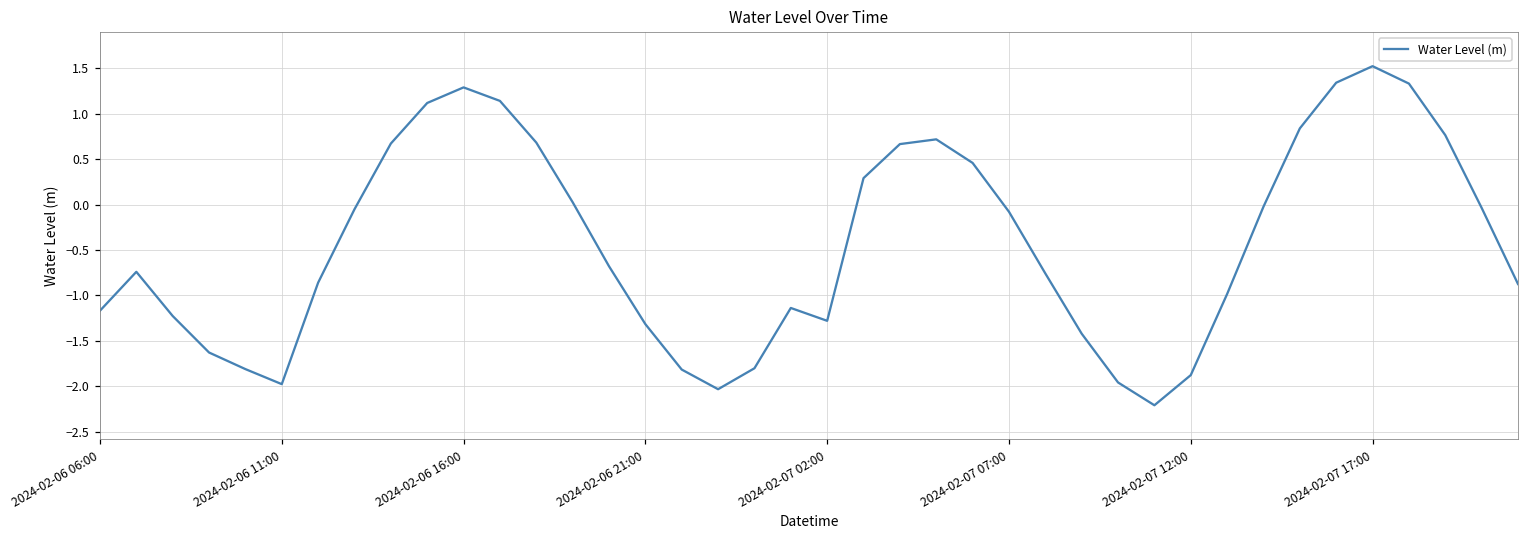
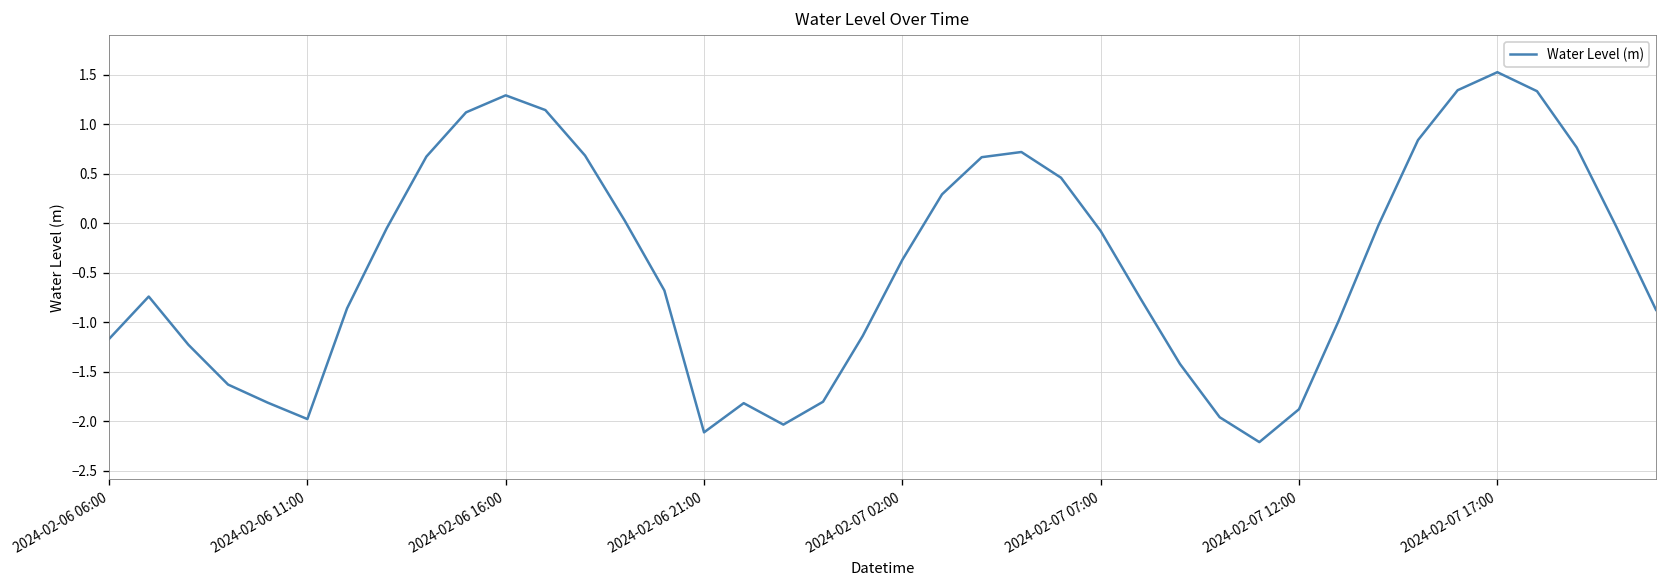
  {
    "2024-02-06 06:00": -1.2,
    "2024-02-06 11:00": -2.0,
    "2024-02-06 16:00": 1.3,
-   "2024-02-06 21:00": -1.3,
-   "2024-02-07 02:00": -1.3,
+   "2024-02-06 21:00": -2.1,
+   "2024-02-07 02:00": -0.4,
    "2024-02-07 07:00": -0.1,
    "2024-02-07 12:00": -1.9,
    "2024-02-07 17:00": 1.5
  }
